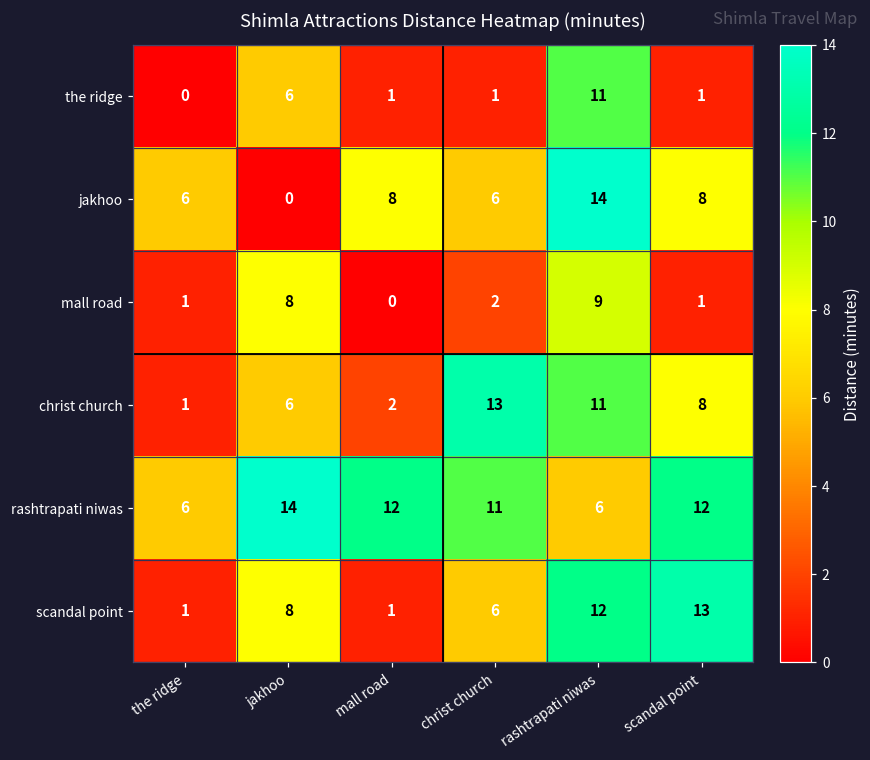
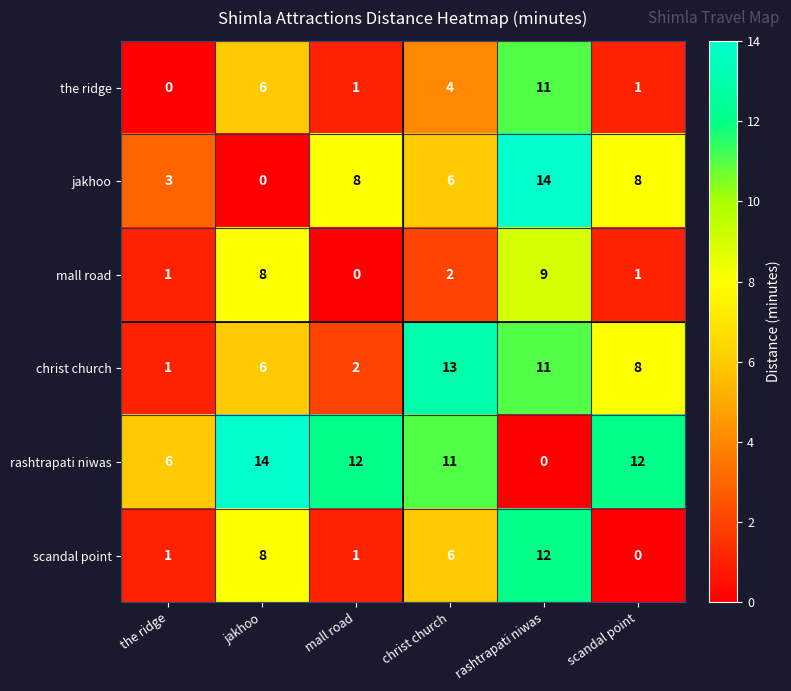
  {
    "the ridge": {
      "the ridge": 0,
      "jakhoo": 6,
      "mall road": 1,
-     "christ church": 1,
+     "christ church": 4,
      "rashtrapati niwas": 11,
      "scandal point": 1
    },
    "jakhoo": {
-     "the ridge": 6,
+     "the ridge": 3,
      "jakhoo": 0,
      "mall road": 8,
      "christ church": 6,
      "rashtrapati niwas": 14,
      "scandal point": 8
    },
    "mall road": {
      "the ridge": 1,
      "jakhoo": 8,
      "mall road": 0,
      "christ church": 2,
      "rashtrapati niwas": 9,
      "scandal point": 1
    },
    "christ church": {
      "the ridge": 1,
      "jakhoo": 6,
      "mall road": 2,
      "christ church": 13,
      "rashtrapati niwas": 11,
      "scandal point": 8
    },
    "rashtrapati niwas": {
      "the ridge": 6,
      "jakhoo": 14,
      "mall road": 12,
      "christ church": 11,
-     "rashtrapati niwas": 6,
+     "rashtrapati niwas": 0,
      "scandal point": 12
    },
    "scandal point": {
      "the ridge": 1,
      "jakhoo": 8,
      "mall road": 1,
      "christ church": 6,
      "rashtrapati niwas": 12,
-     "scandal point": 13
+     "scandal point": 0
    }
  }
